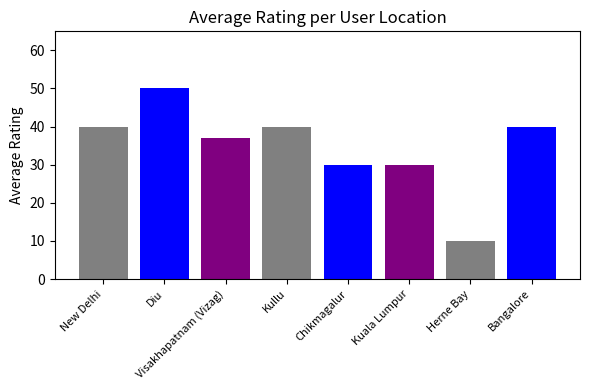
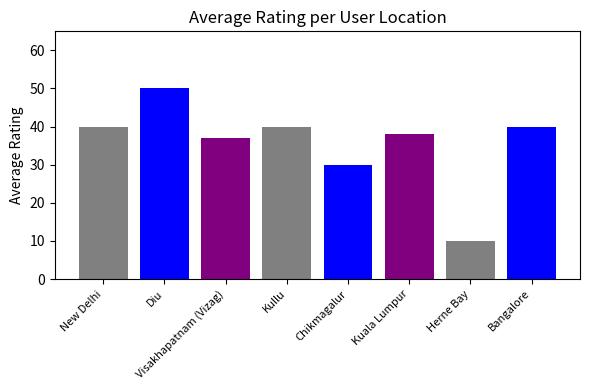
  {
    "New Delhi": 40,
    "Diu": 50,
    "Visakhapatnam (Vizag)": 37,
    "Kullu": 40,
    "Chikmagalur": 30,
-   "Kuala Lumpur": 30,
+   "Kuala Lumpur": 38,
    "Herne Bay": 10,
    "Bangalore": 40
  }
